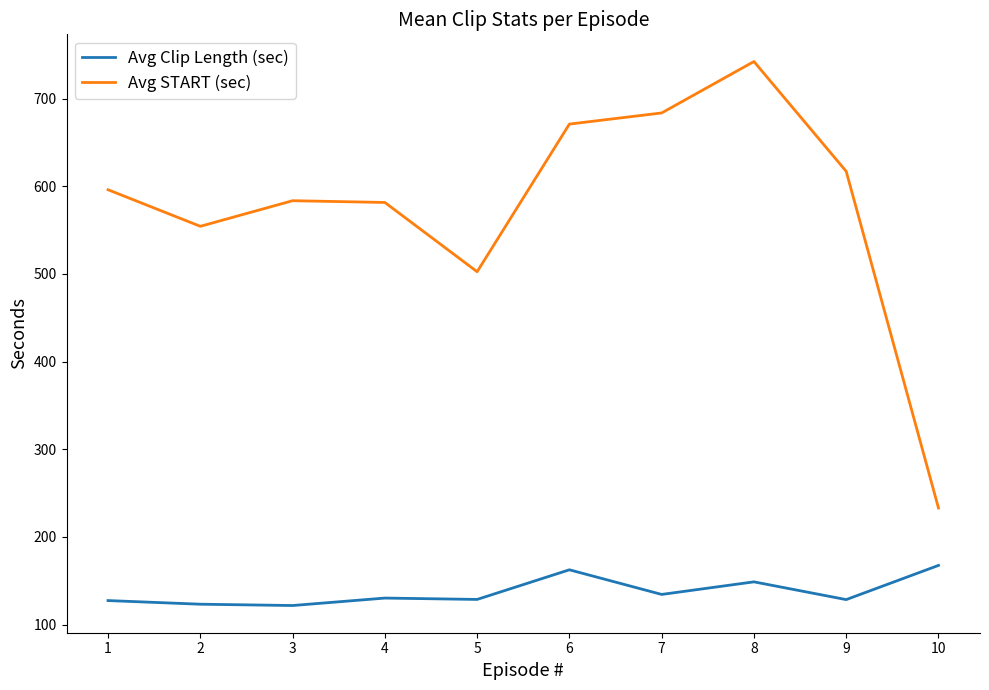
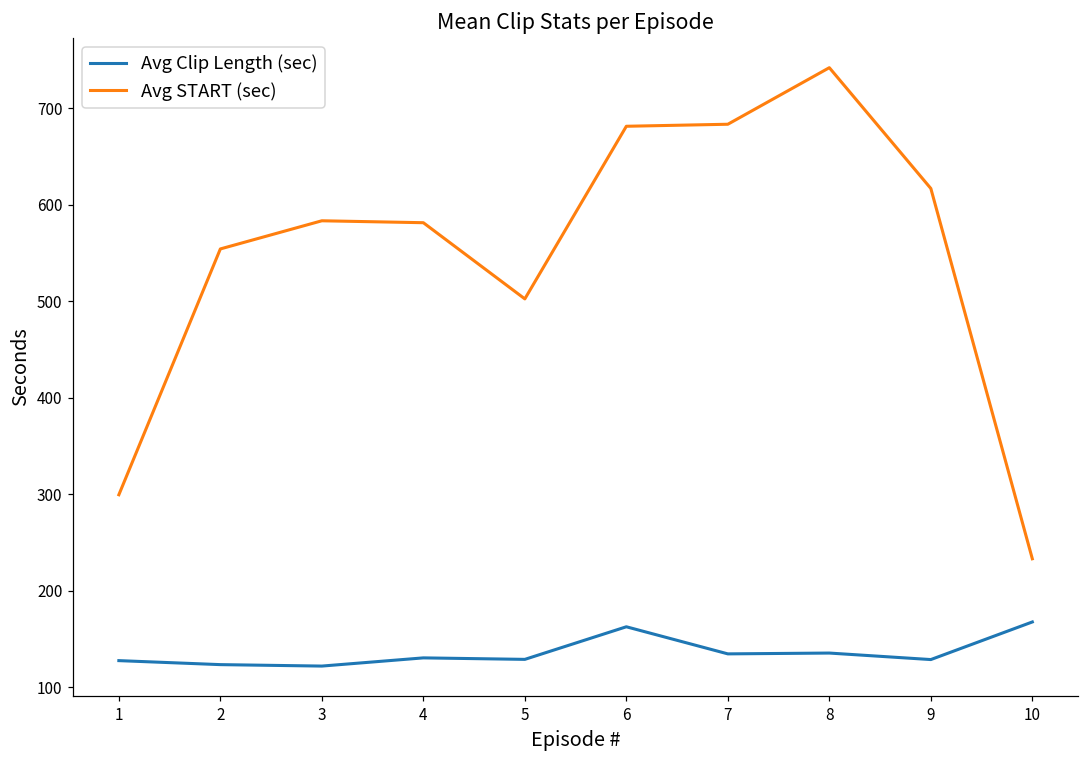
  {
    "Avg Clip Length (sec)": {
      "1": 130,
      "2": 120,
      "3": 120,
      "4": 130,
      "5": 130,
      "6": 160,
      "7": 130,
-     "8": 150,
+     "8": 140,
      "9": 130,
      "10": 170
    },
    "Avg START (sec)": {
-     "1": 600,
+     "1": 300,
      "2": 550,
      "3": 580,
      "4": 580,
      "5": 500,
-     "6": 670,
+     "6": 680,
      "7": 680,
      "8": 740,
      "9": 620,
      "10": 230
    }
  }
